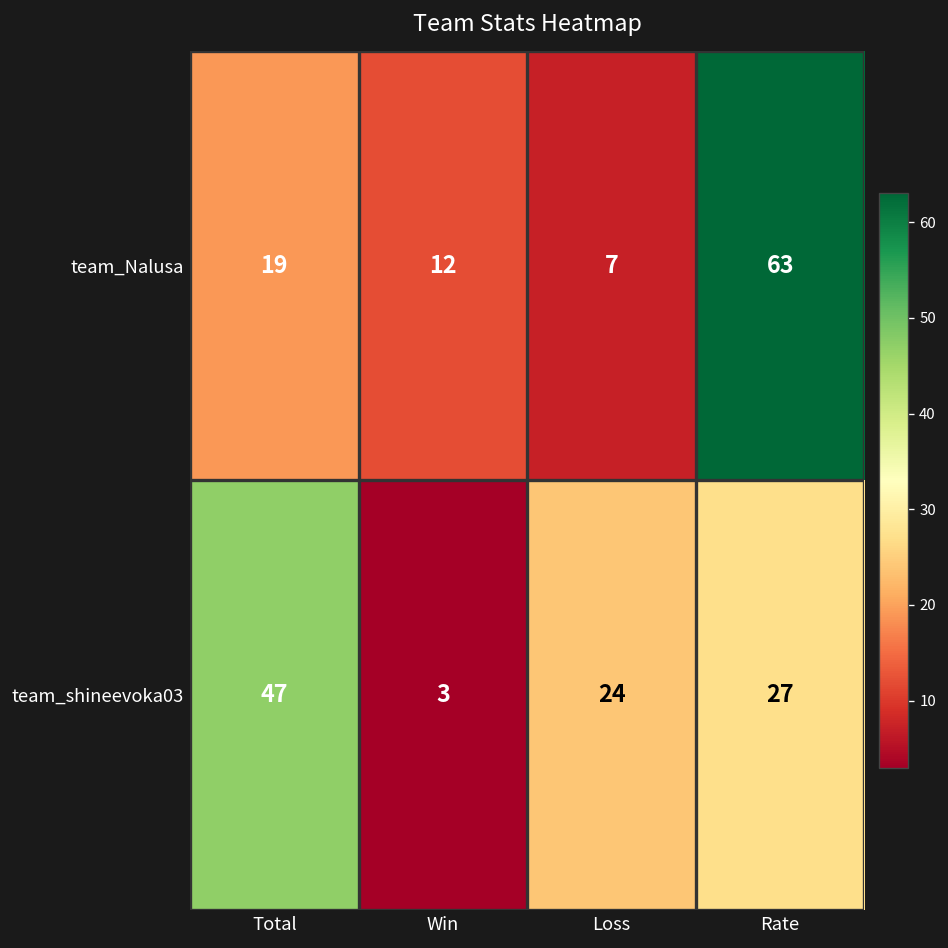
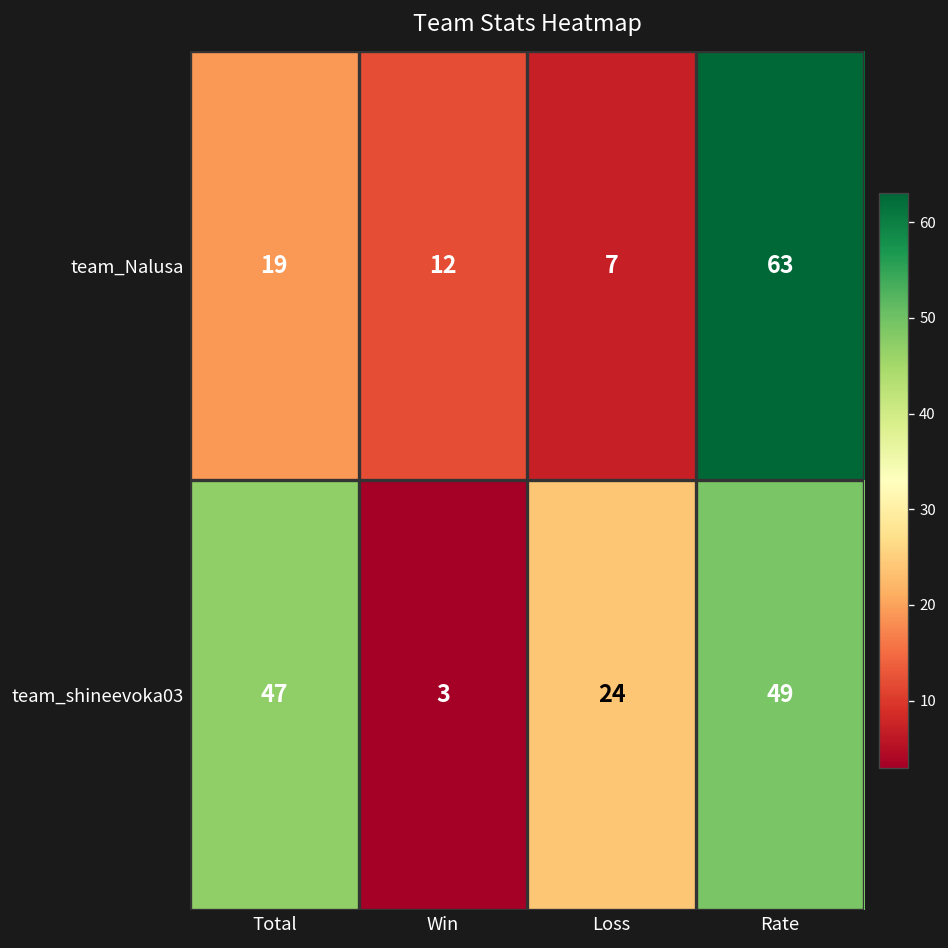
  {
    "team_Nalusa": {
      "Total": 19,
      "Win": 12,
      "Loss": 7,
      "Rate": 63
    },
    "team_shineevoka03": {
      "Total": 47,
      "Win": 3,
      "Loss": 24,
-     "Rate": 27
+     "Rate": 49
    }
  }
